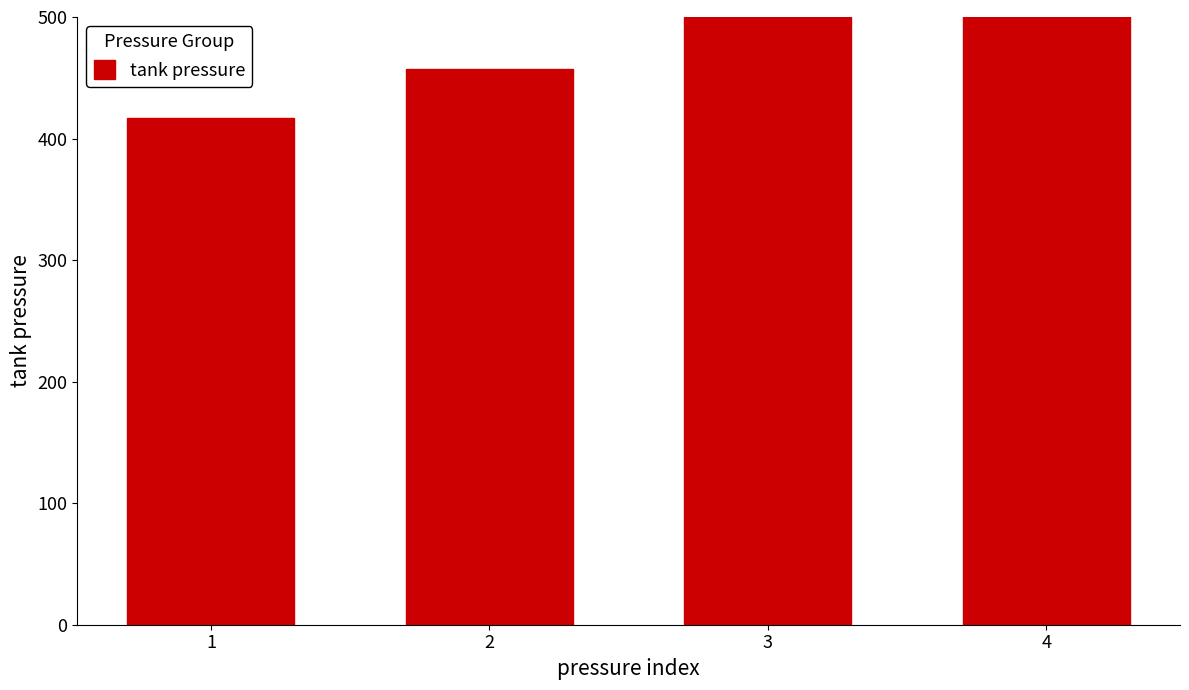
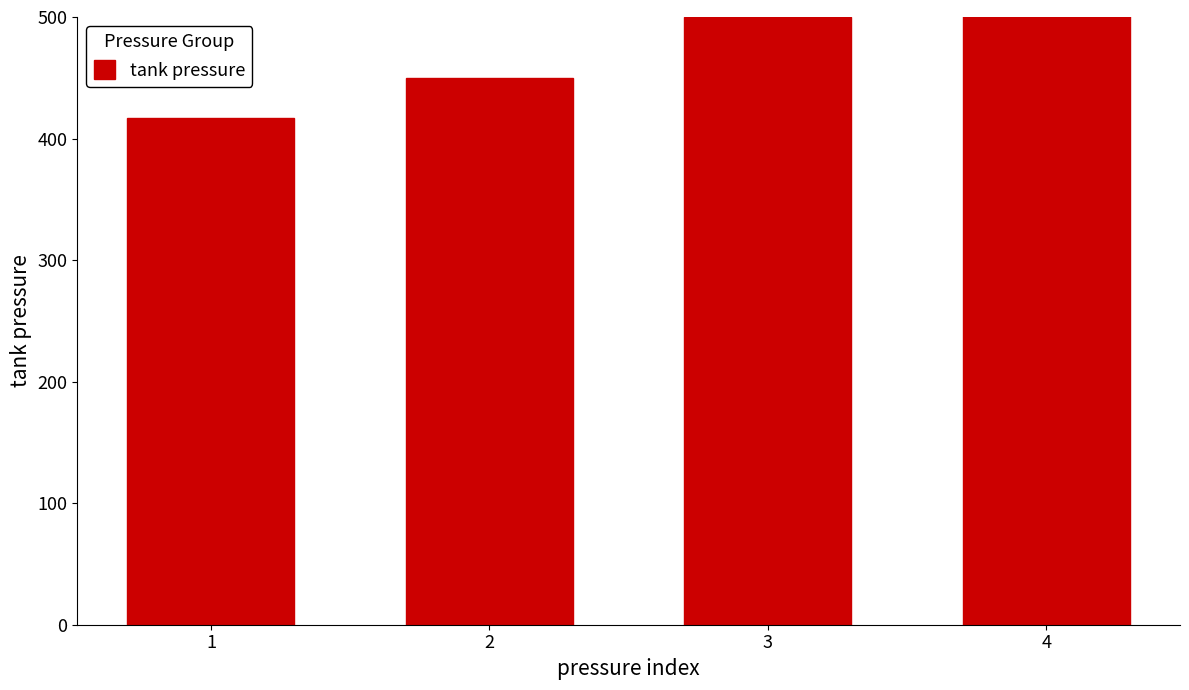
  {
    "1": 417,
-   "2": 457,
+   "2": 450,
    "3": 500
  }
